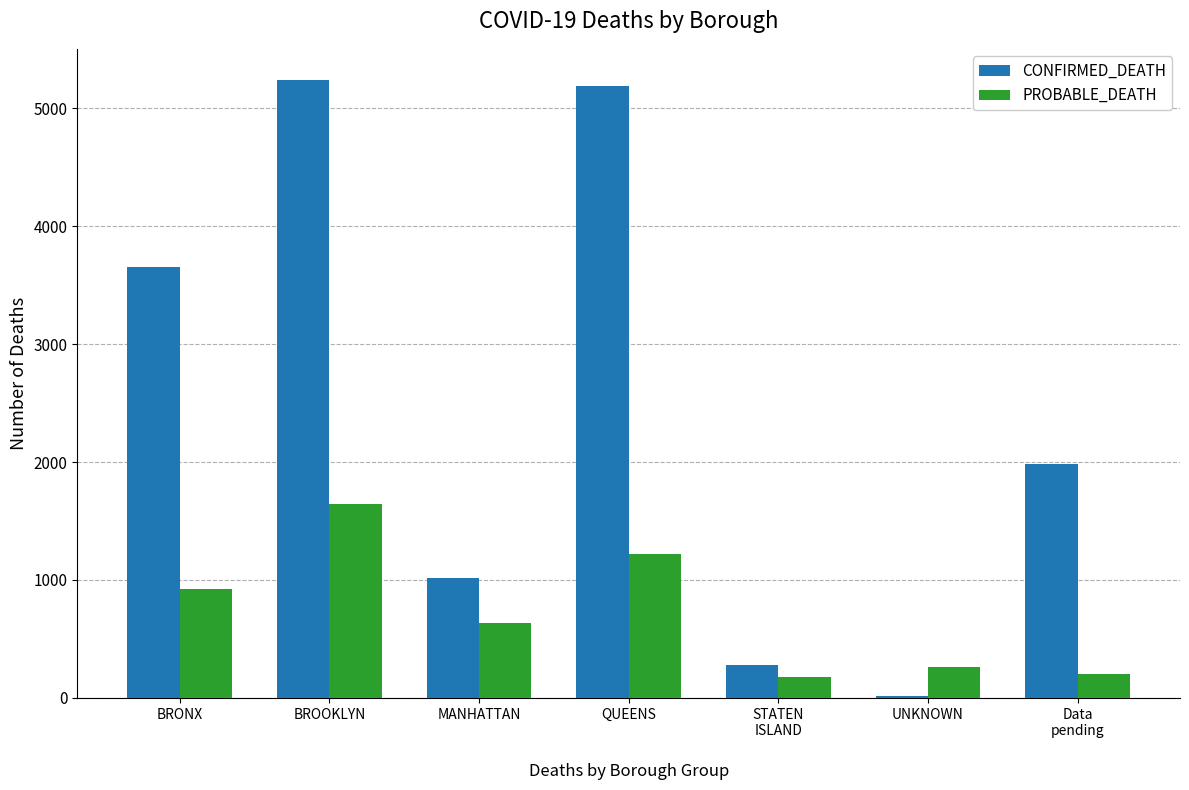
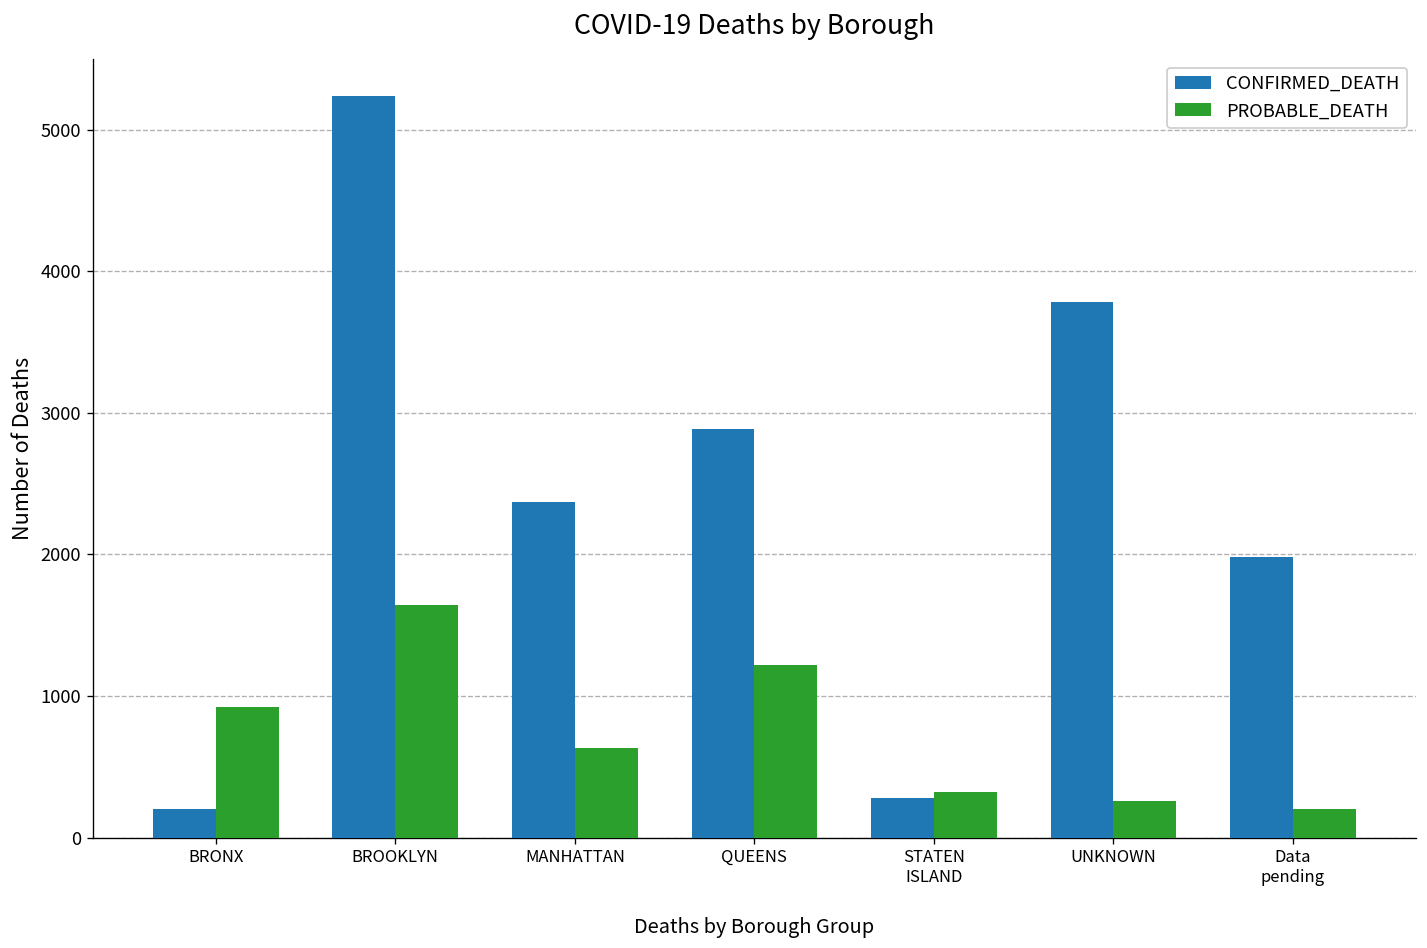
  {
    "CONFIRMED_DEATH": {
-     "BRONX": 3650,
+     "BRONX": 200,
      "BROOKLYN": 5240,
-     "MANHATTAN": 1020,
-     "QUEENS": 5190,
+     "MANHATTAN": 2370,
+     "QUEENS": 2890,
      "STATEN ISLAND": 280,
-     "UNKNOWN": 10,
+     "UNKNOWN": 3780,
      "Data pending": 1980
    },
    "PROBABLE_DEATH": {
      "BRONX": 920,
      "BROOKLYN": 1650,
      "MANHATTAN": 640,
      "QUEENS": 1220,
-     "STATEN ISLAND": 180,
+     "STATEN ISLAND": 320,
      "UNKNOWN": 260,
      "Data pending": 200
    }
  }
